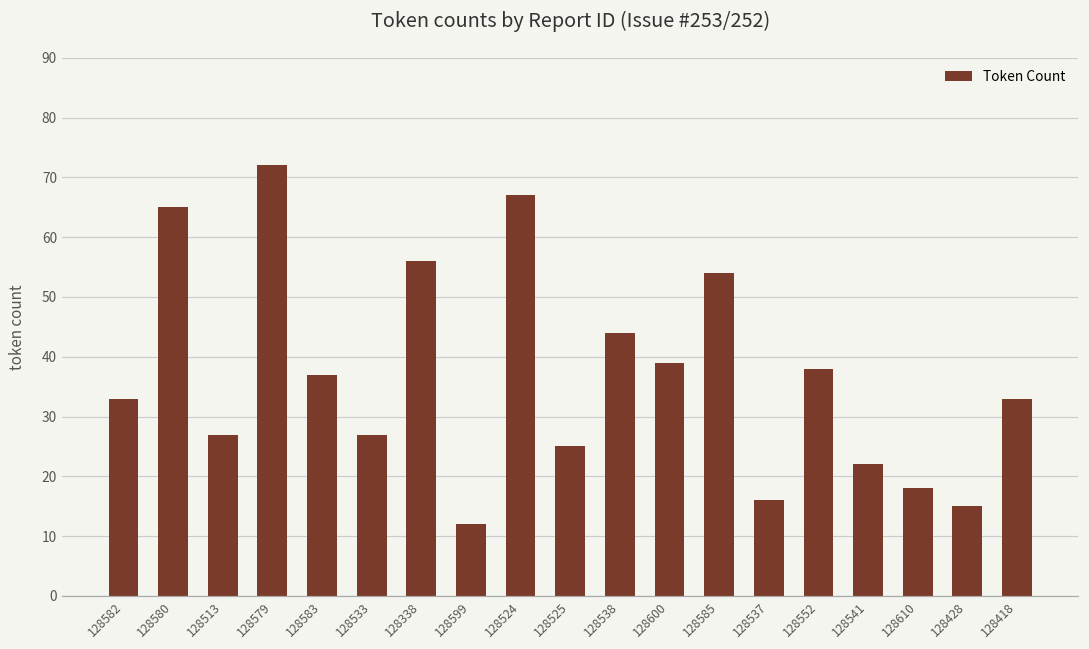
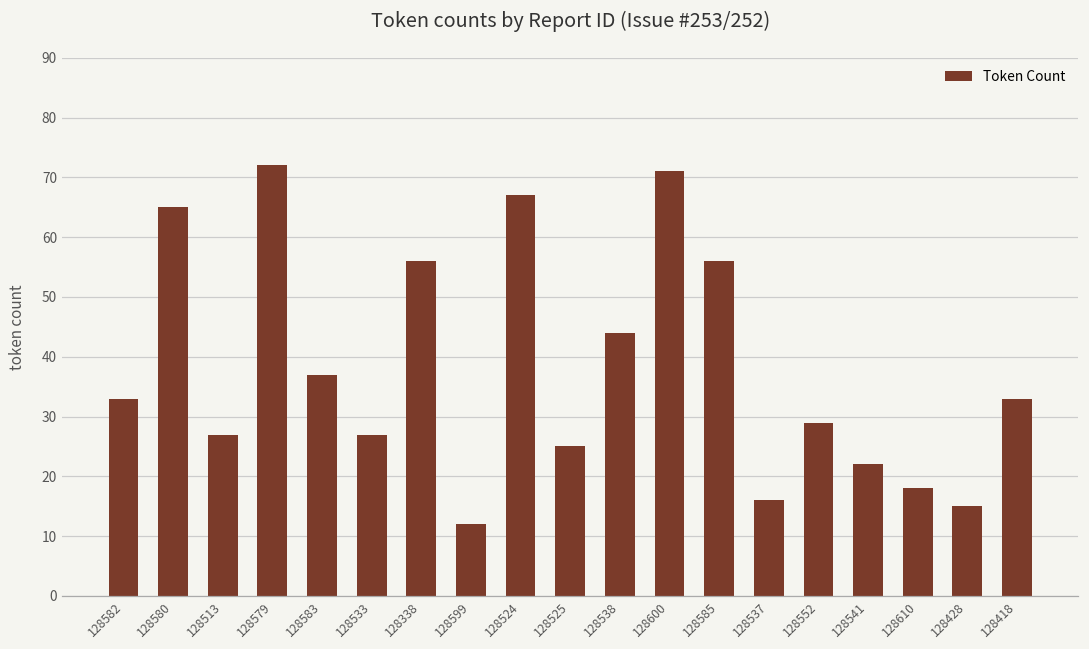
  {
    "128582": 33,
    "128580": 65,
    "128513": 27,
    "128579": 72,
    "128583": 37,
    "128533": 27,
    "128338": 56,
    "128599": 12,
    "128524": 67,
    "128525": 25,
    "128538": 44,
-   "128600": 39,
-   "128585": 54,
+   "128600": 71,
+   "128585": 56,
    "128537": 16,
-   "128552": 38,
+   "128552": 29,
    "128541": 22,
    "128610": 18,
    "128428": 15,
    "128418": 33
  }
